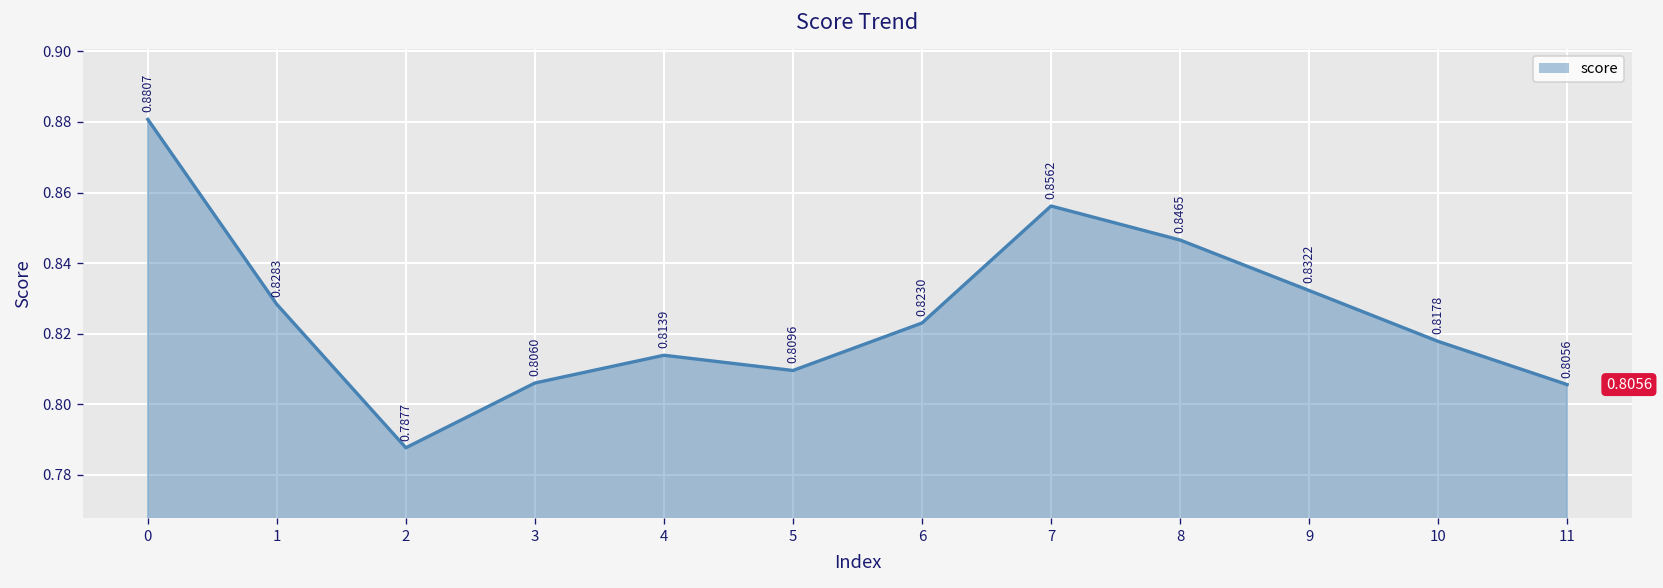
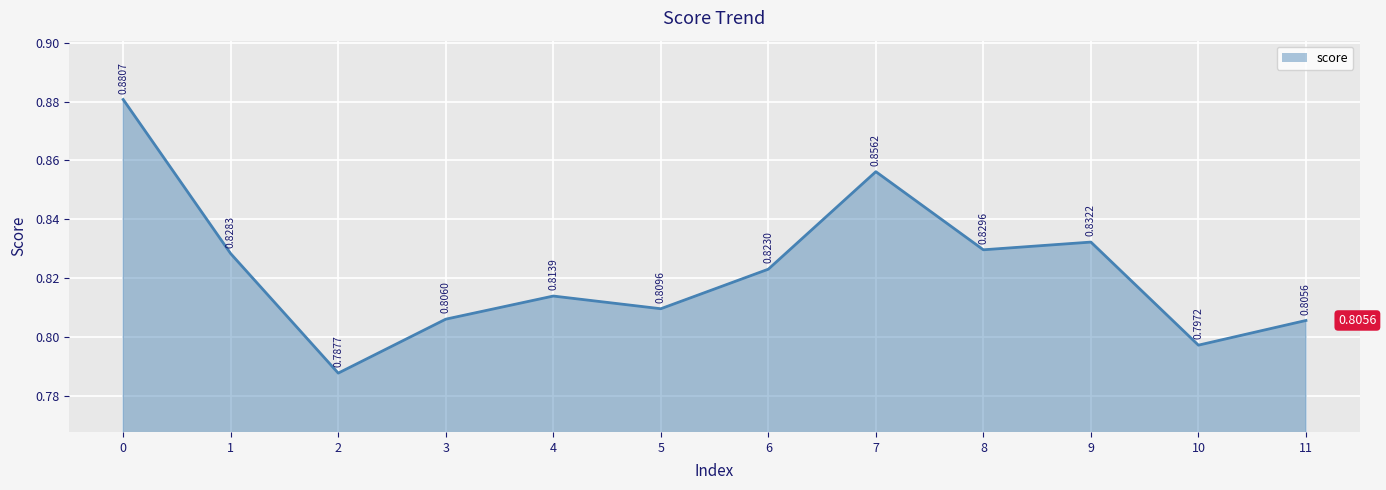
  {
    "0": 0.8807,
    "1": 0.8283,
    "2": 0.7877,
    "3": 0.8060,
    "4": 0.8139,
    "5": 0.8096,
    "6": 0.8230,
    "7": 0.8562,
-   "8": 0.8465,
+   "8": 0.8296,
    "9": 0.8322,
-   "10": 0.8178,
+   "10": 0.7972,
    "11": 0.8056
  }
